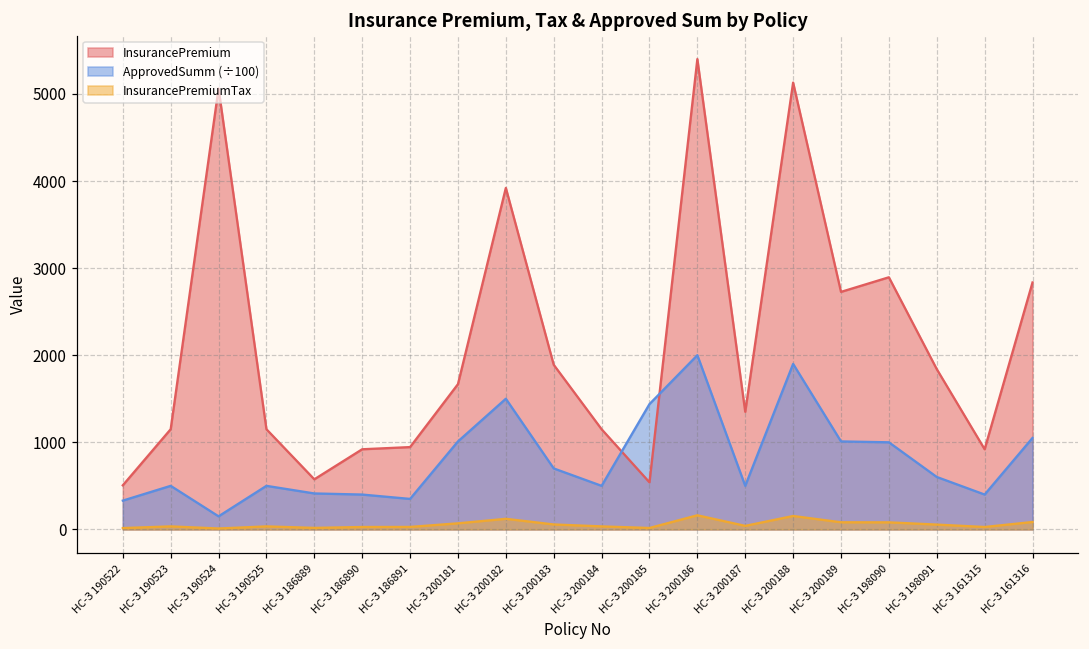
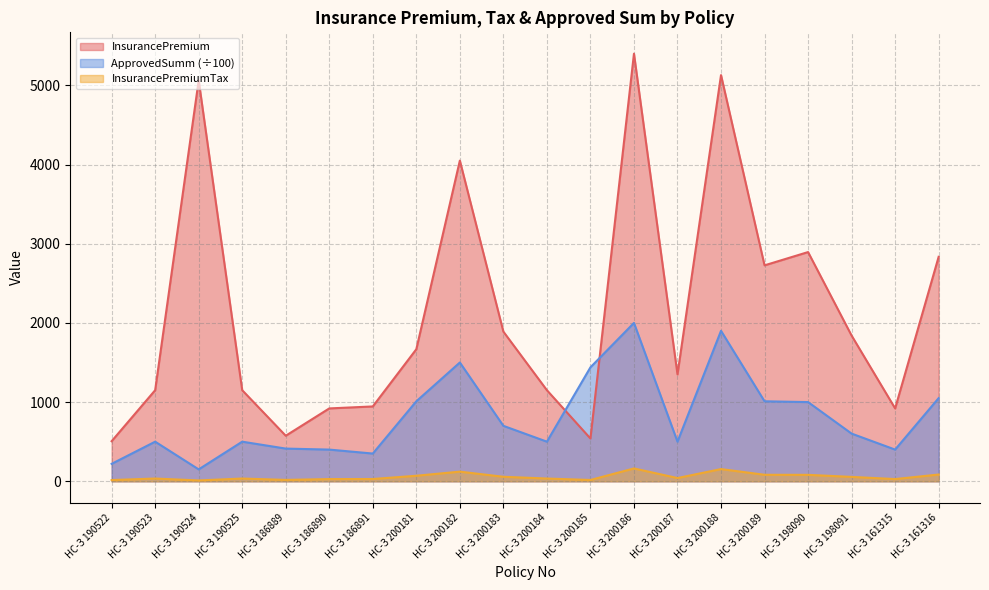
  {
    "InsurancePremium": {
      "НС-З 190522": 500,
      "НС-З 190523": 1200,
      "НС-З 190525": 1200,
      "НС-З 186889": 600,
      "НС-З 186890": 900,
      "НС-З 186891": 900,
      "НС-З 200181": 1700,
-     "НС-З 200182": 3900,
+     "НС-З 200182": 4100,
      "НС-З 200183": 1900,
      "НС-З 200184": 1200,
      "НС-З 200185": 500,
      "НС-З 200186": 5400,
      "НС-З 200187": 1400,
      "НС-З 200188": 5100,
      "НС-З 200189": 2700,
      "НС-З 198090": 2900,
      "НС-З 198091": 1800,
      "НС-З 161315": 900,
      "НС-З 161316": 2800
    },
    "ApprovedSumm (÷100)": {
-     "НС-З 190522": 300,
+     "НС-З 190522": 200,
      "НС-З 190523": 500,
      "НС-З 190524": 200,
      "НС-З 190525": 500,
      "НС-З 186889": 400,
      "НС-З 186890": 400,
      "НС-З 186891": 400,
      "НС-З 200181": 1000,
      "НС-З 200182": 1500,
      "НС-З 200183": 700,
      "НС-З 200184": 500,
      "НС-З 200185": 1400,
      "НС-З 200186": 2000,
      "НС-З 200187": 500,
      "НС-З 200188": 1900,
      "НС-З 200189": 1000,
      "НС-З 198090": 1000,
      "НС-З 198091": 600,
      "НС-З 161315": 400,
      "НС-З 161316": 1100
    },
    "InsurancePremiumTax": {
      "НС-З 190522": 0,
      "НС-З 190523": 0,
      "НС-З 190524": 0,
      "НС-З 190525": 0,
      "НС-З 186889": 0,
      "НС-З 186890": 0,
      "НС-З 186891": 0,
      "НС-З 200181": 100,
      "НС-З 200182": 100,
      "НС-З 200183": 100,
      "НС-З 200184": 0,
      "НС-З 200185": 0,
      "НС-З 200186": 200,
      "НС-З 200187": 0,
      "НС-З 200188": 200,
      "НС-З 200189": 100,
      "НС-З 198090": 100,
      "НС-З 198091": 100,
      "НС-З 161315": 0,
      "НС-З 161316": 100
    }
  }
